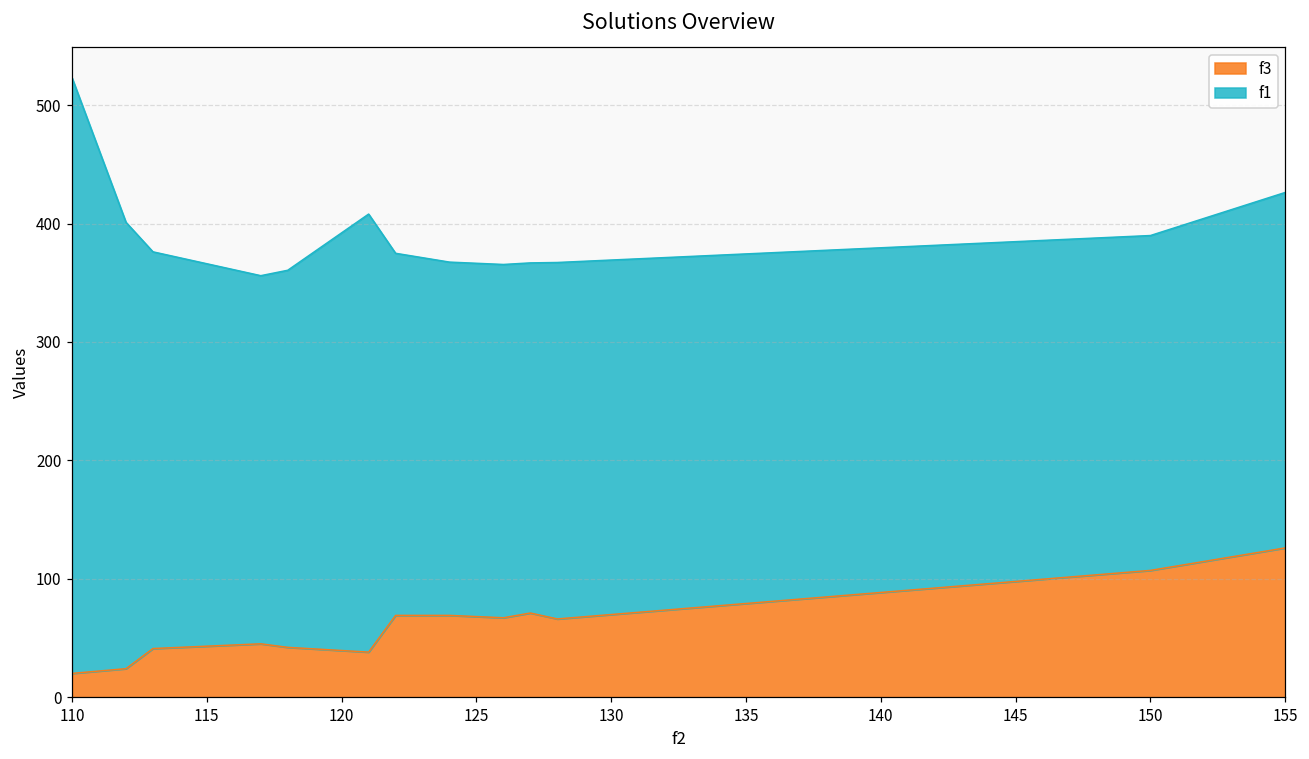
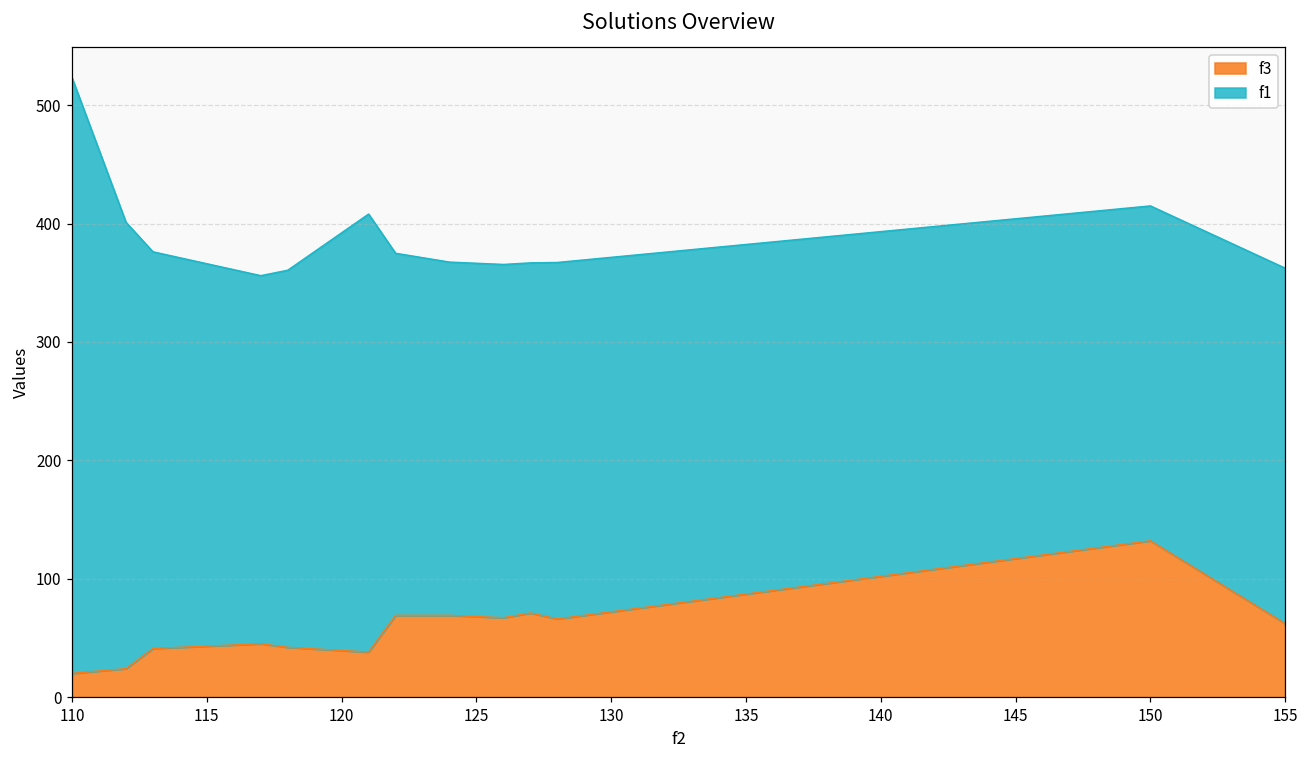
  {
    "f3": {
      "110": 20,
-     "150": 107,
-     "155": 126
+     "150": 132,
+     "155": 62
    },
    "f1": {
      "110": 503,
      "150": 283,
      "155": 300
    }
  }
